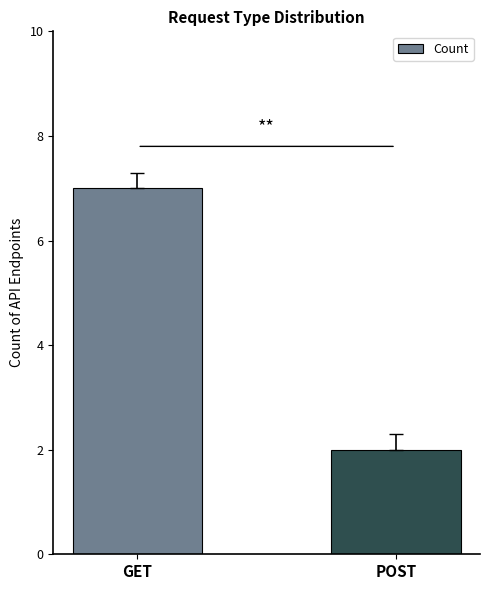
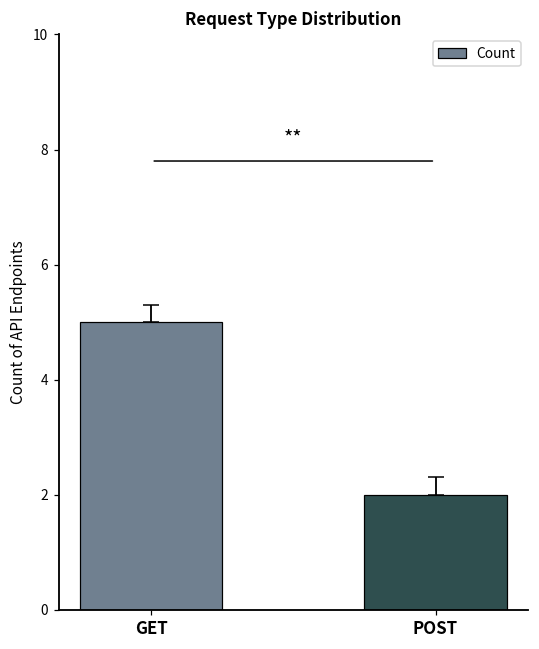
  {
    "Count": {
-     "GET": 7,
+     "GET": 5,
      "POST": 2
    }
  }
